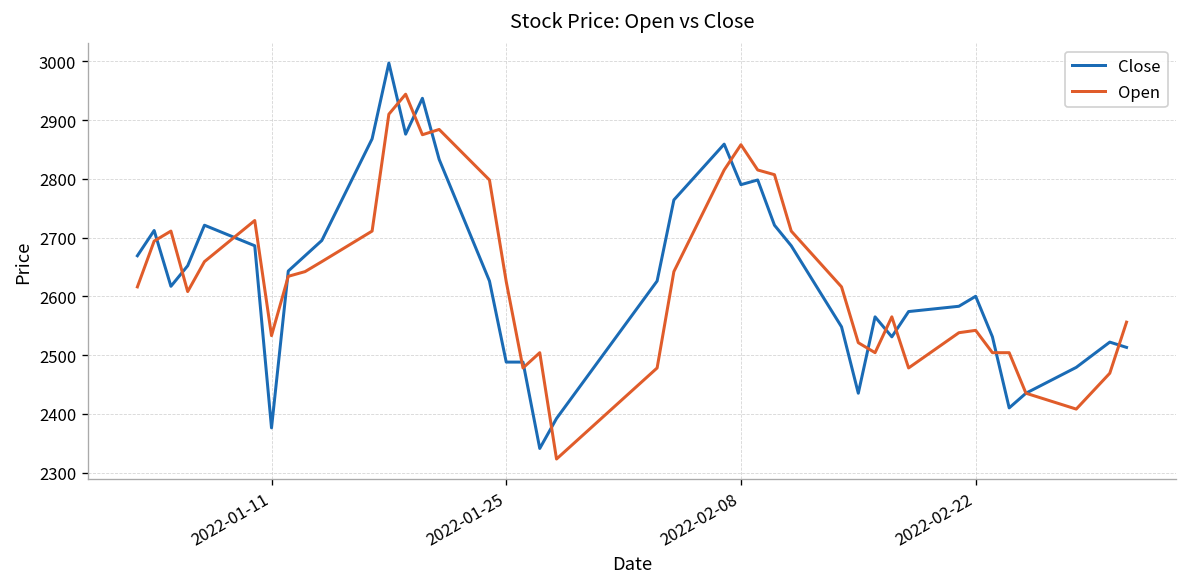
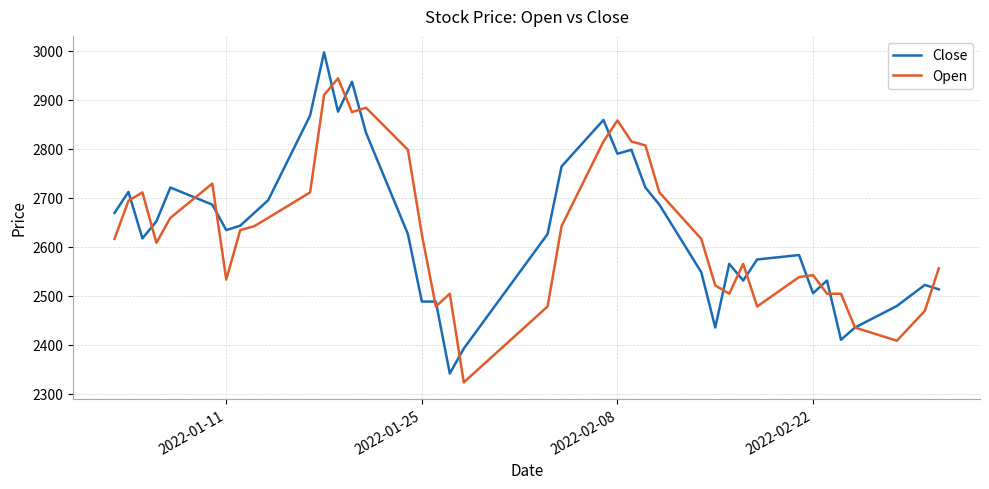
  {
    "Close": {
-     "2022-01-11": 2380,
+     "2022-01-11": 2630,
      "2022-01-25": 2490,
      "2022-02-08": 2790,
-     "2022-02-22": 2600
+     "2022-02-22": 2510
    },
    "Open": {
      "2022-01-11": 2530,
      "2022-01-25": 2630,
      "2022-02-08": 2860,
      "2022-02-22": 2540
    }
  }
